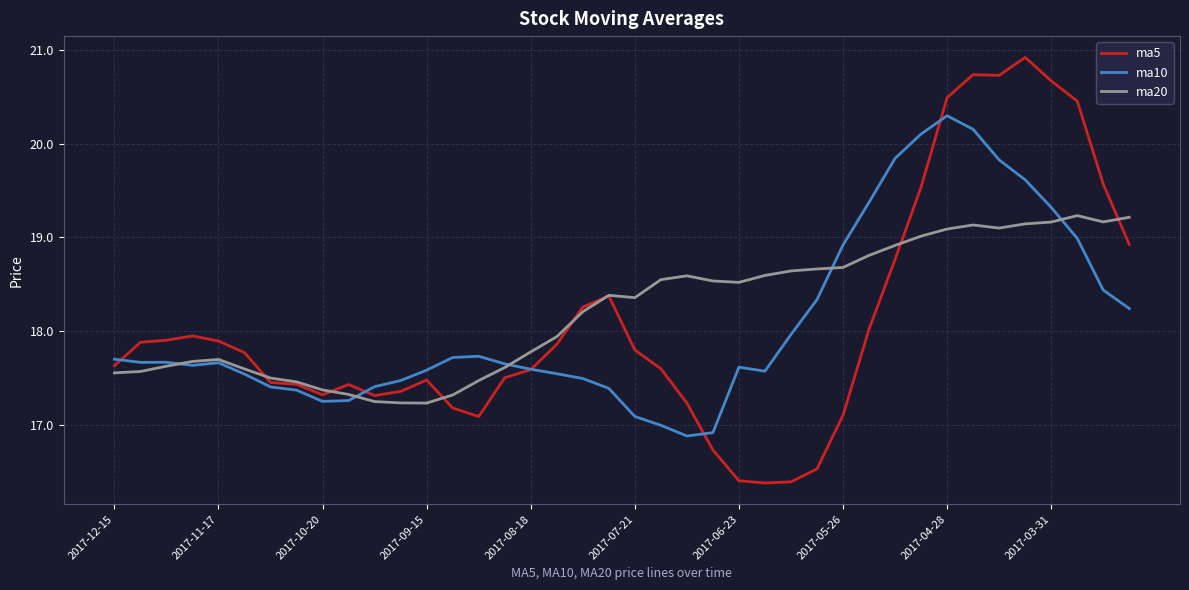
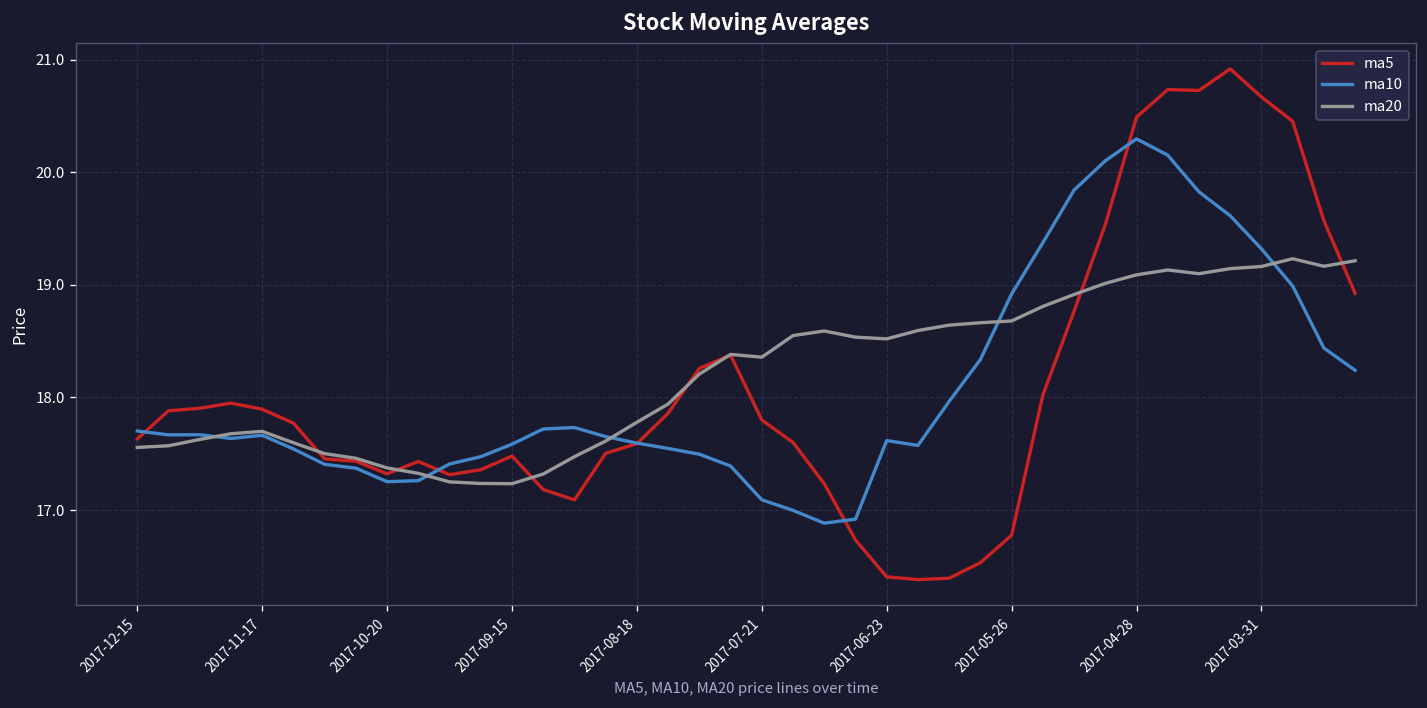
  {
    "ma5": {
      "2017-12-15": 17.6,
      "2017-11-17": 17.9,
      "2017-10-20": 17.3,
      "2017-09-15": 17.5,
      "2017-07-21": 17.8,
      "2017-06-23": 16.4,
-     "2017-05-26": 17.1,
+     "2017-05-26": 16.8,
      "2017-04-28": 20.5,
      "2017-03-31": 20.7
    },
    "ma10": {
      "2017-12-15": 17.7,
      "2017-11-17": 17.7,
      "2017-10-20": 17.3,
      "2017-09-15": 17.6,
      "2017-07-21": 17.1,
      "2017-06-23": 17.6,
      "2017-05-26": 18.9,
      "2017-04-28": 20.3,
      "2017-03-31": 19.3
    },
    "ma20": {
      "2017-12-15": 17.6,
      "2017-11-17": 17.7,
      "2017-10-20": 17.4,
      "2017-09-15": 17.2,
      "2017-08-18": 17.8,
      "2017-07-21": 18.4,
      "2017-06-23": 18.5,
      "2017-05-26": 18.7,
      "2017-04-28": 19.1,
      "2017-03-31": 19.2
    }
  }
